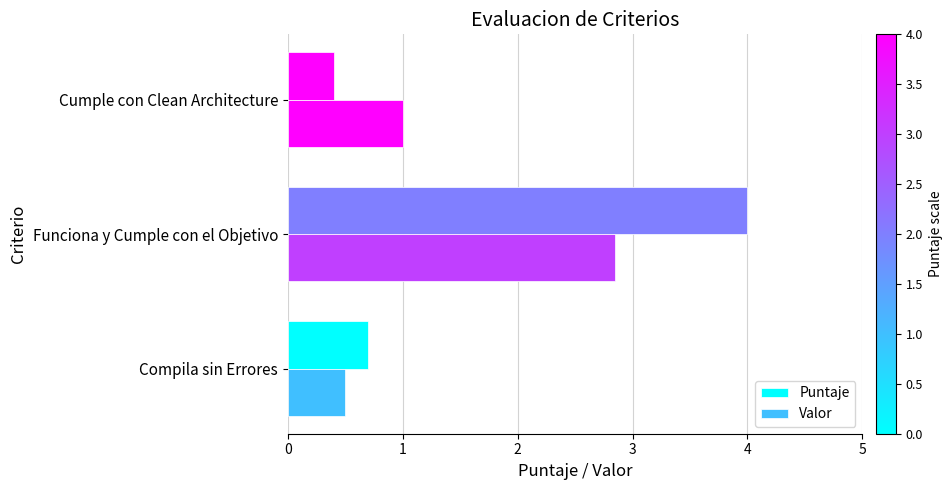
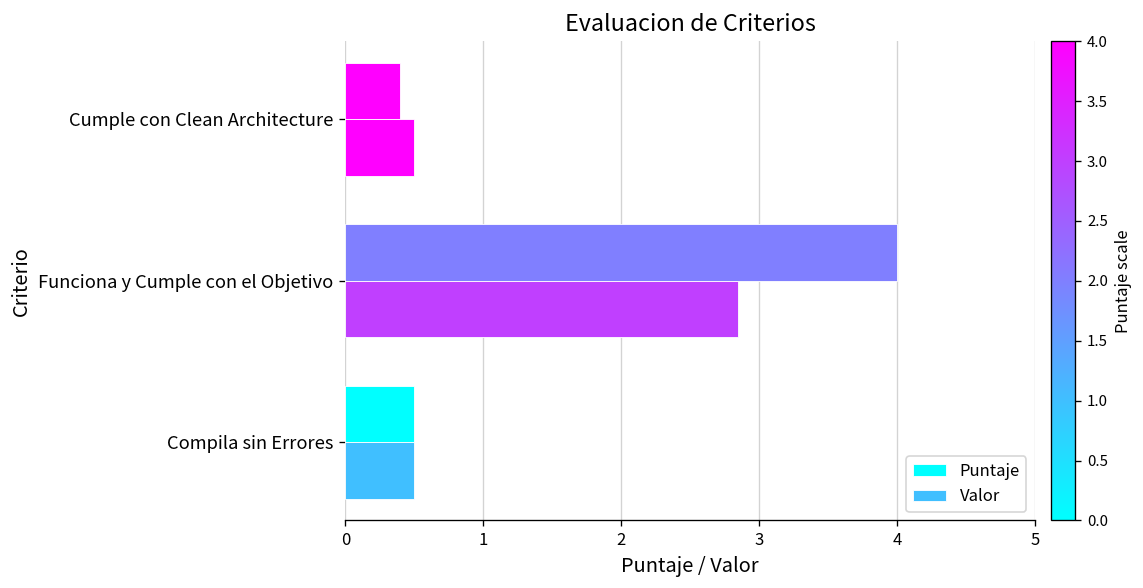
  {
    "Puntaje": {
      "Cumple con Clean Architecture": 0.4,
      "Funciona y Cumple con el Objetivo": 4.0,
-     "Compila sin Errores": 0.7
+     "Compila sin Errores": 0.5
    },
    "Valor": {
-     "Cumple con Clean Architecture": 1.0,
+     "Cumple con Clean Architecture": 0.5,
      "Funciona y Cumple con el Objetivo": 2.85,
      "Compila sin Errores": 0.5
    }
  }
